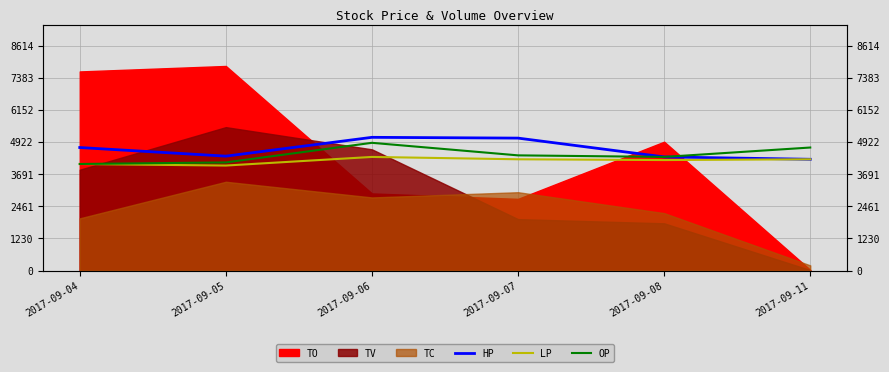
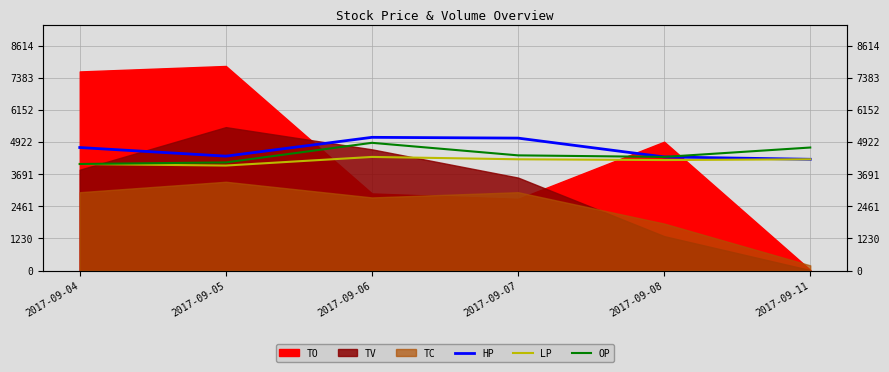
  {
    "HP": {
      "2017-09-04": 4700,
      "2017-09-05": 4400,
      "2017-09-06": 5100,
      "2017-09-07": 5100
    },
    "TO": {
      "2017-09-04": 7600,
      "2017-09-05": 7800,
      "2017-09-06": 3000,
      "2017-09-07": 2700,
      "2017-09-08": 4900
    },
    "TV": {
      "2017-09-04": 3900,
      "2017-09-05": 5500,
      "2017-09-06": 4600,
-     "2017-09-07": 2000,
-     "2017-09-08": 1800
+     "2017-09-07": 3600,
+     "2017-09-08": 1300
    },
    "LP": {
      "2017-09-05": 4000,
      "2017-09-06": 4400,
      "2017-09-07": 4300,
      "2017-09-08": 4200
    },
    "TC": {
-     "2017-09-04": 2000,
+     "2017-09-04": 3000,
      "2017-09-05": 3400,
      "2017-09-06": 2800,
      "2017-09-07": 3000,
-     "2017-09-08": 2200,
+     "2017-09-08": 1800,
      "2017-09-11": 200
    },
    "OP": {
      "2017-09-05": 4100,
      "2017-09-06": 4900,
      "2017-09-07": 4400,
      "2017-09-11": 4700
    }
  }
